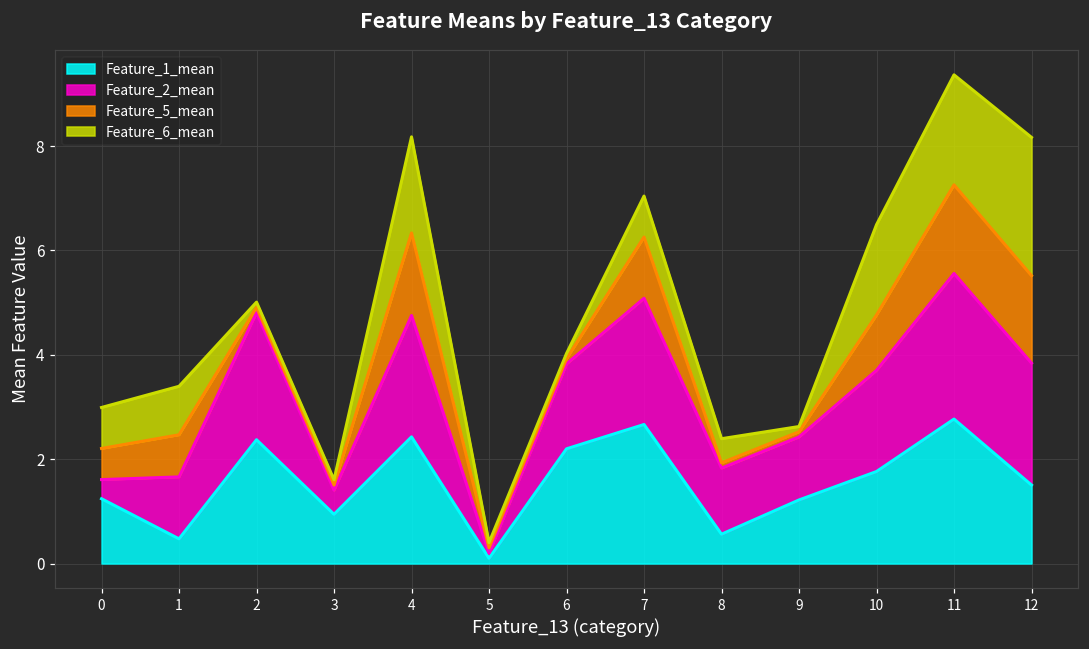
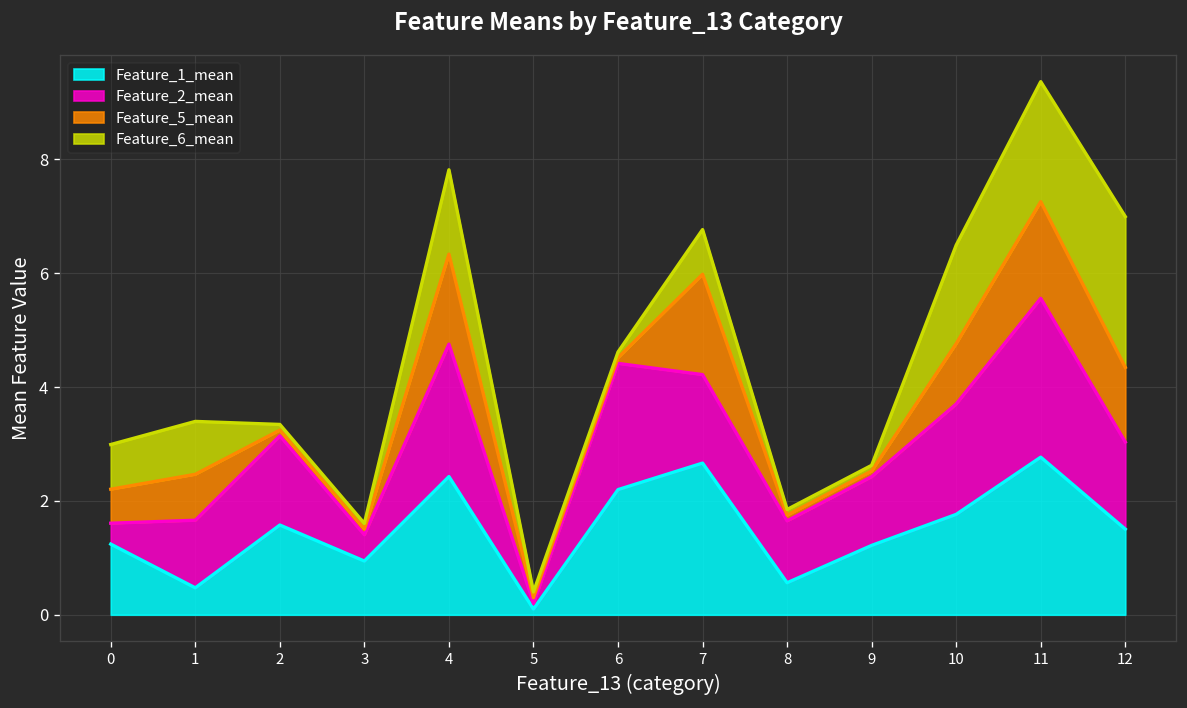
  {
    "Feature_1_mean": {
      "0": 1.2,
      "1": 0.5,
-     "2": 2.4,
+     "2": 1.6,
      "3": 0.9,
      "4": 2.4,
      "5": 0.1,
      "6": 2.2,
      "7": 2.7,
      "8": 0.6,
      "9": 1.2,
      "10": 1.8,
      "11": 2.8,
      "12": 1.5
    },
    "Feature_2_mean": {
      "0": 0.4,
      "1": 1.2,
-     "2": 2.4,
+     "2": 1.6,
      "3": 0.5,
      "4": 2.3,
      "5": 0.1,
-     "6": 1.6,
-     "7": 2.4,
-     "8": 1.3,
+     "6": 2.2,
+     "7": 1.6,
+     "8": 1.1,
      "9": 1.2,
      "10": 1.9,
      "11": 2.8,
-     "12": 2.3
+     "12": 1.5
    },
    "Feature_5_mean": {
      "0": 0.6,
      "1": 0.8,
      "2": 0.1,
      "3": 0.1,
      "4": 1.6,
      "5": 0.1,
      "6": 0.1,
-     "7": 1.2,
+     "7": 1.8,
      "8": 0.1,
      "9": 0.1,
      "10": 1.1,
      "11": 1.7,
-     "12": 1.7
+     "12": 1.3
    },
    "Feature_6_mean": {
      "0": 0.8,
      "1": 0.9,
      "2": 0.1,
      "3": 0.1,
-     "4": 1.8,
+     "4": 1.5,
      "5": 0.1,
      "6": 0.1,
      "7": 0.8,
-     "8": 0.5,
+     "8": 0.1,
      "9": 0.1,
      "10": 1.7,
      "11": 2.1,
      "12": 2.6
    }
  }
